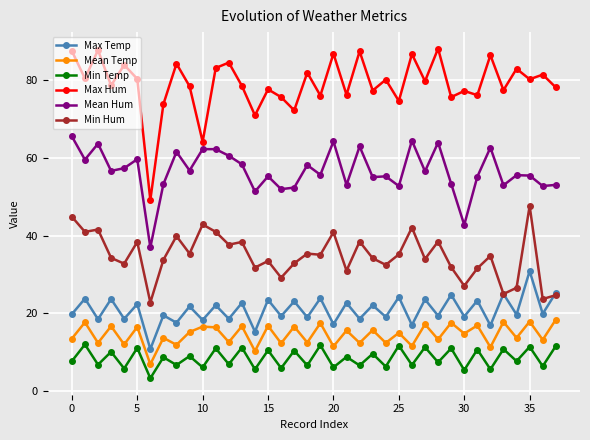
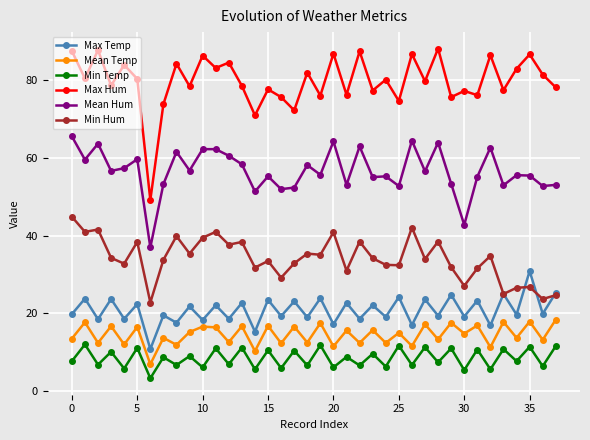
  {
    "Max Temp": {
      "0": 20,
      "5": 22,
      "10": 18,
      "15": 24,
      "20": 17,
      "25": 24,
      "30": 19,
      "35": 31
    },
    "Mean Temp": {
      "0": 14,
      "5": 17,
      "10": 17,
      "15": 17,
      "20": 12,
      "25": 15,
      "30": 15,
      "35": 18
    },
    "Min Temp": {
      "0": 8,
      "5": 11,
      "10": 6,
      "15": 11,
      "20": 6,
      "25": 12,
      "30": 5,
      "35": 11
    },
    "Max Hum": {
-     "10": 64,
+     "10": 86,
      "15": 78,
      "20": 87,
      "25": 75,
      "30": 77,
-     "35": 80
+     "35": 87
    },
    "Mean Hum": {
      "0": 66,
      "5": 60,
      "10": 62,
      "15": 55,
      "20": 64,
      "25": 53,
      "30": 43,
      "35": 56
    },
    "Min Hum": {
      "0": 45,
      "5": 38,
-     "10": 43,
+     "10": 40,
      "15": 34,
      "20": 41,
-     "25": 35,
+     "25": 32,
      "30": 27,
-     "35": 48
+     "35": 27
    }
  }
